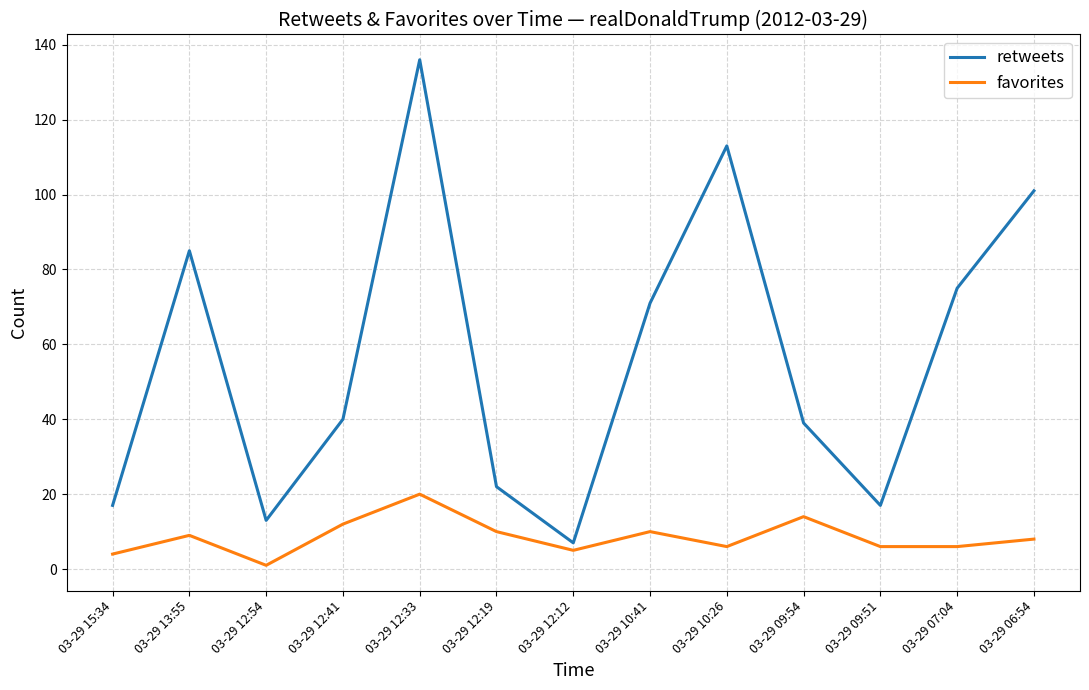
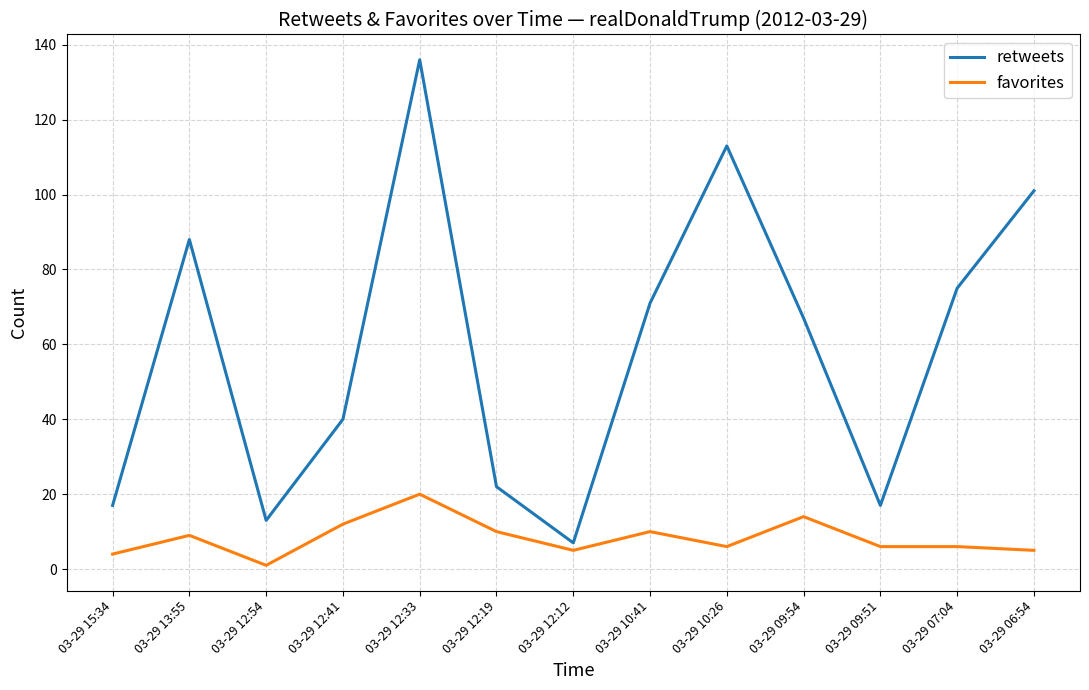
  {
    "retweets": {
      "03-29 15:34": 17,
-     "03-29 13:55": 85,
+     "03-29 13:55": 88,
      "03-29 12:54": 13,
      "03-29 12:41": 40,
      "03-29 12:33": 136,
      "03-29 12:19": 22,
      "03-29 12:12": 7,
      "03-29 10:41": 71,
      "03-29 10:26": 113,
-     "03-29 09:54": 39,
+     "03-29 09:54": 67,
      "03-29 09:51": 17,
      "03-29 07:04": 75,
      "03-29 06:54": 101
    },
    "favorites": {
      "03-29 15:34": 4,
      "03-29 13:55": 9,
      "03-29 12:54": 1,
      "03-29 12:41": 12,
      "03-29 12:33": 20,
      "03-29 12:19": 10,
      "03-29 12:12": 5,
      "03-29 10:41": 10,
      "03-29 10:26": 6,
      "03-29 09:54": 14,
      "03-29 09:51": 6,
      "03-29 07:04": 6,
-     "03-29 06:54": 8
+     "03-29 06:54": 5
    }
  }
